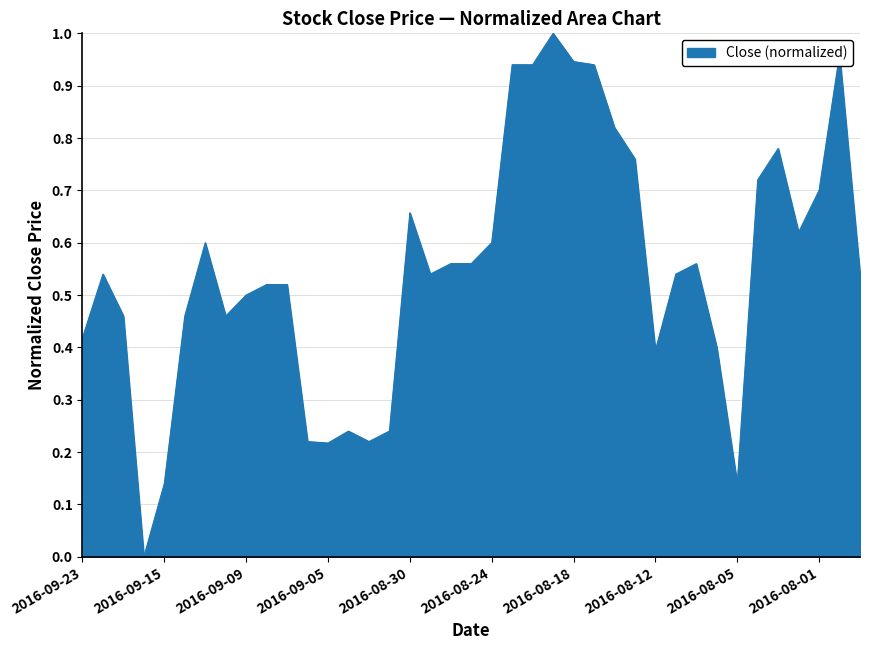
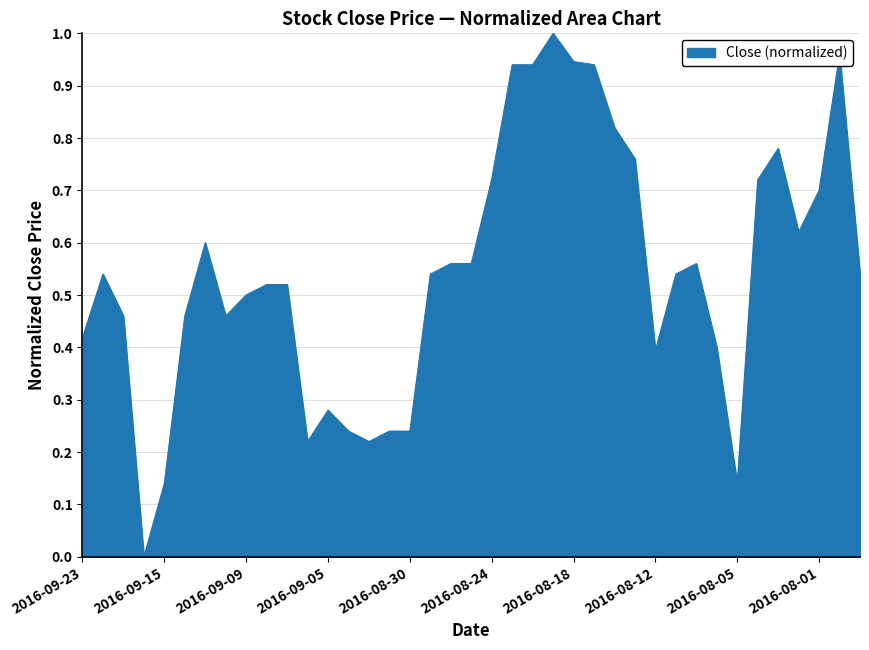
  {
    "2016-09-23": 0.42,
    "2016-09-15": 0.14,
    "2016-09-09": 0.50,
-   "2016-09-05": 0.22,
-   "2016-08-30": 0.66,
-   "2016-08-24": 0.60,
+   "2016-09-05": 0.28,
+   "2016-08-30": 0.24,
+   "2016-08-24": 0.72,
    "2016-08-18": 0.95,
    "2016-08-12": 0.39,
    "2016-08-05": 0.14,
    "2016-08-01": 0.70
  }
